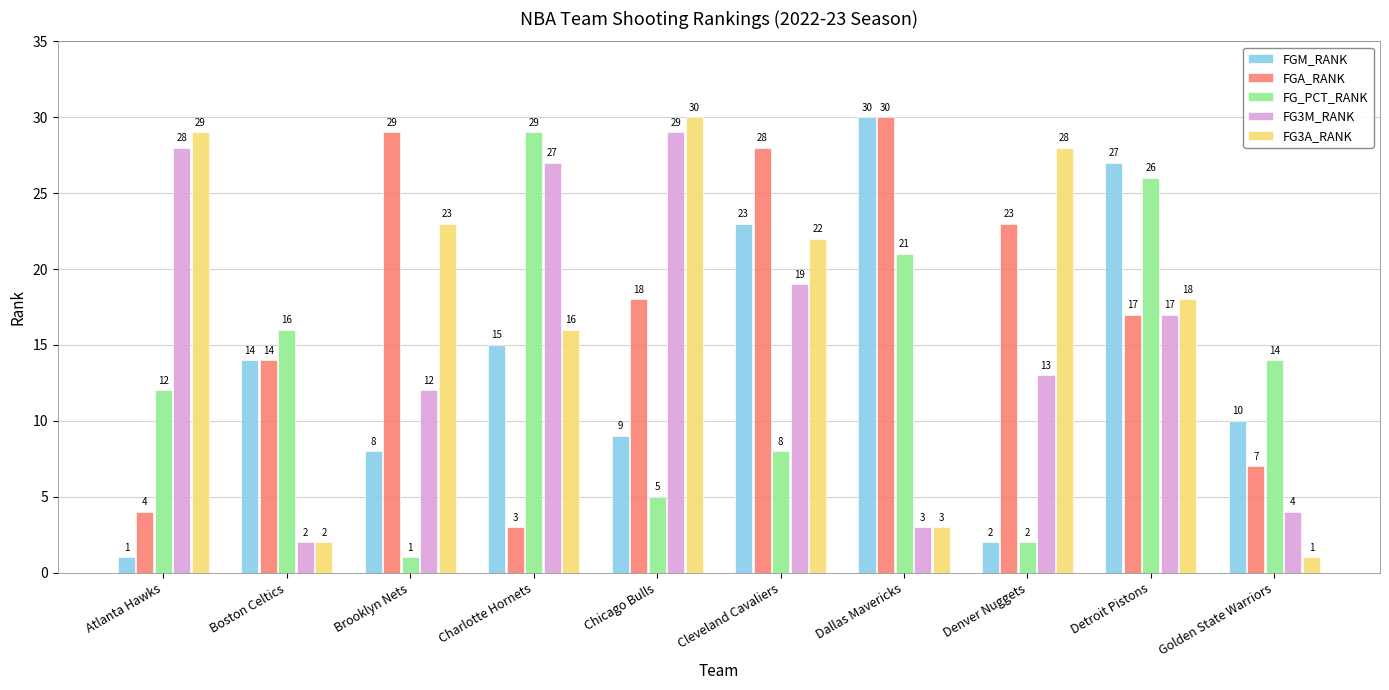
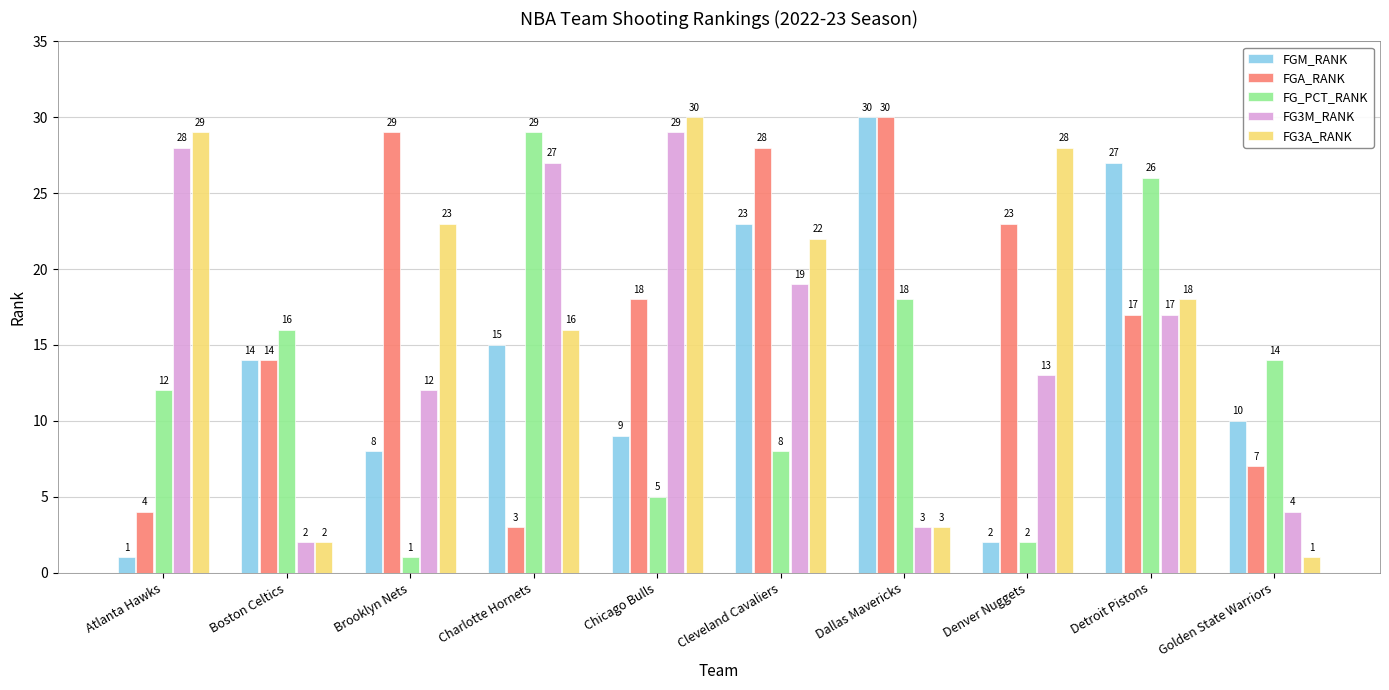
  {
    "FGM_RANK": {
      "Atlanta Hawks": 1,
      "Boston Celtics": 14,
      "Brooklyn Nets": 8,
      "Charlotte Hornets": 15,
      "Chicago Bulls": 9,
      "Cleveland Cavaliers": 23,
      "Dallas Mavericks": 30,
      "Denver Nuggets": 2,
      "Detroit Pistons": 27,
      "Golden State Warriors": 10
    },
    "FGA_RANK": {
      "Atlanta Hawks": 4,
      "Boston Celtics": 14,
      "Brooklyn Nets": 29,
      "Charlotte Hornets": 3,
      "Chicago Bulls": 18,
      "Cleveland Cavaliers": 28,
      "Dallas Mavericks": 30,
      "Denver Nuggets": 23,
      "Detroit Pistons": 17,
      "Golden State Warriors": 7
    },
    "FG_PCT_RANK": {
      "Atlanta Hawks": 12,
      "Boston Celtics": 16,
      "Brooklyn Nets": 1,
      "Charlotte Hornets": 29,
      "Chicago Bulls": 5,
      "Cleveland Cavaliers": 8,
-     "Dallas Mavericks": 21,
+     "Dallas Mavericks": 18,
      "Denver Nuggets": 2,
      "Detroit Pistons": 26,
      "Golden State Warriors": 14
    },
    "FG3M_RANK": {
      "Atlanta Hawks": 28,
      "Boston Celtics": 2,
      "Brooklyn Nets": 12,
      "Charlotte Hornets": 27,
      "Chicago Bulls": 29,
      "Cleveland Cavaliers": 19,
      "Dallas Mavericks": 3,
      "Denver Nuggets": 13,
      "Detroit Pistons": 17,
      "Golden State Warriors": 4
    },
    "FG3A_RANK": {
      "Atlanta Hawks": 29,
      "Boston Celtics": 2,
      "Brooklyn Nets": 23,
      "Charlotte Hornets": 16,
      "Chicago Bulls": 30,
      "Cleveland Cavaliers": 22,
      "Dallas Mavericks": 3,
      "Denver Nuggets": 28,
      "Detroit Pistons": 18,
      "Golden State Warriors": 1
    }
  }
